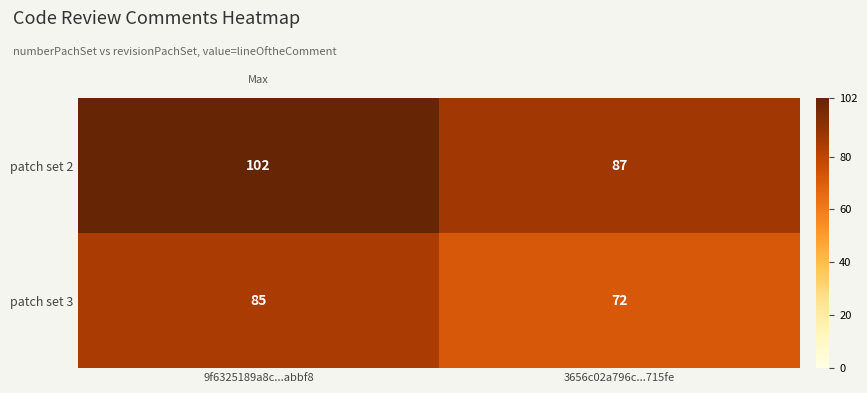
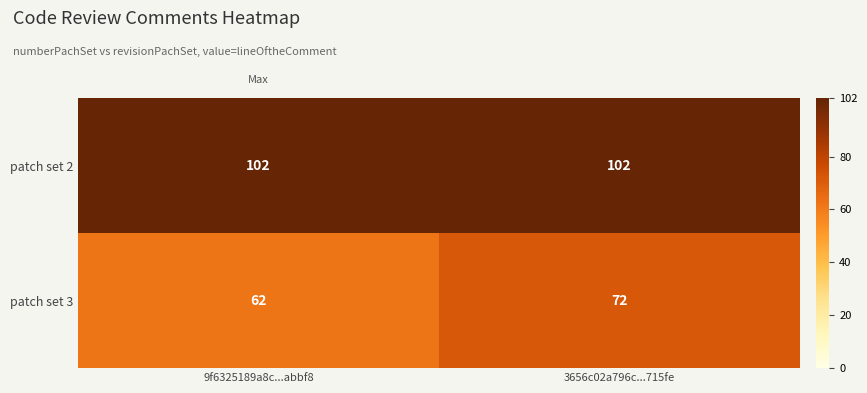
  {
    "patch set 2": {
      "9f6325189a8c...abbf8": 102,
-     "3656c02a796c...715fe": 87
+     "3656c02a796c...715fe": 102
    },
    "patch set 3": {
-     "9f6325189a8c...abbf8": 85,
+     "9f6325189a8c...abbf8": 62,
      "3656c02a796c...715fe": 72
    }
  }
